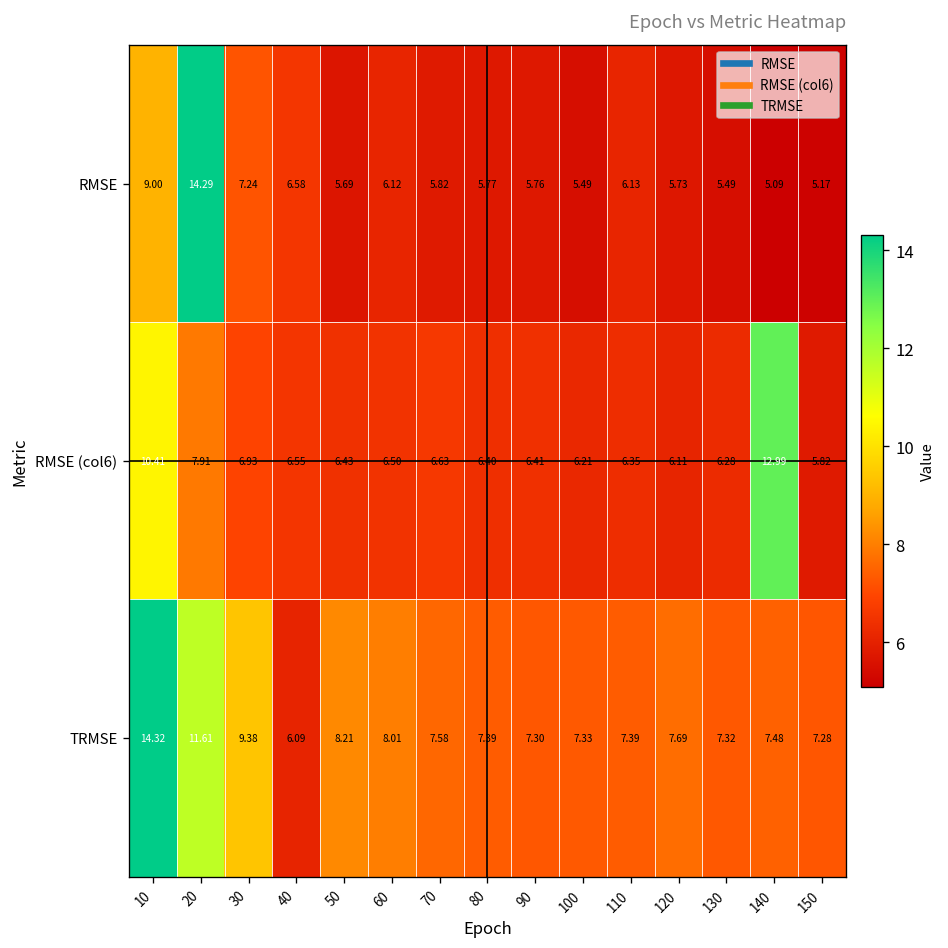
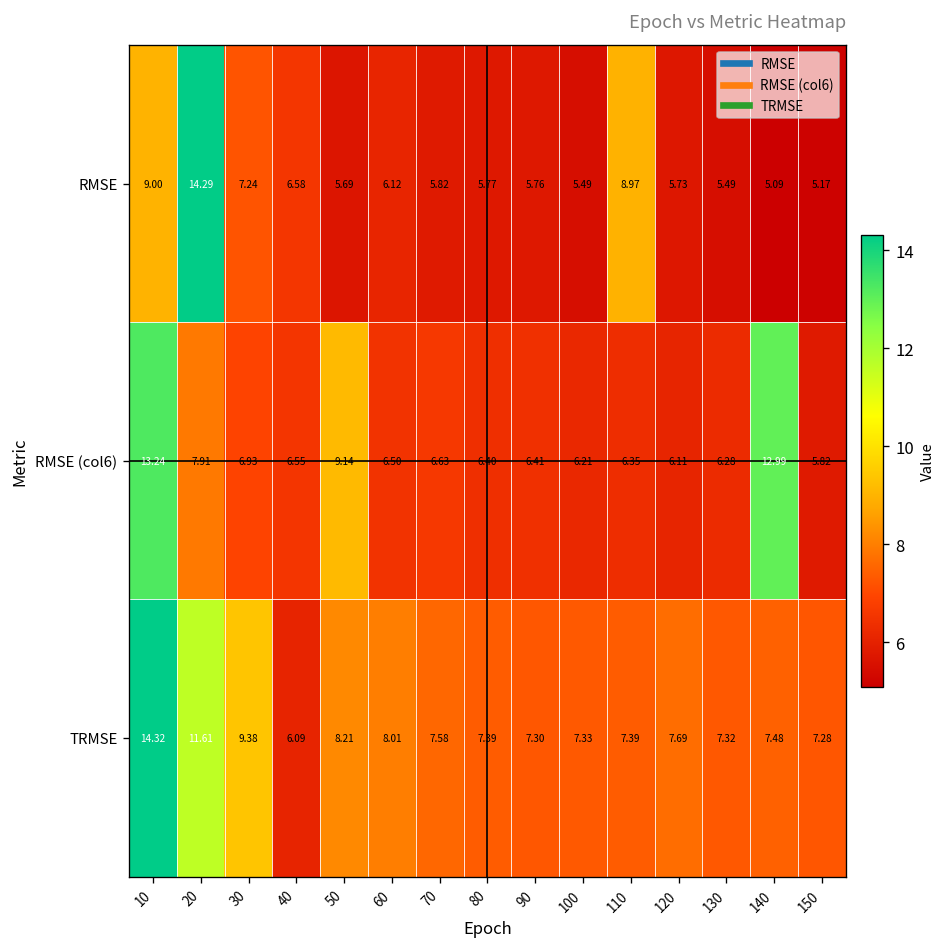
  {
    "RMSE": {
      "10": 9.00,
      "20": 14.29,
      "30": 7.24,
      "40": 6.58,
      "50": 5.69,
      "60": 6.12,
      "70": 5.82,
      "80": 5.77,
      "90": 5.76,
      "100": 5.49,
-     "110": 6.13,
+     "110": 8.97,
      "120": 5.73,
      "130": 5.49,
      "140": 5.09,
      "150": 5.17
    },
    "RMSE (col6)": {
-     "10": 10.41,
+     "10": 13.24,
      "20": 7.91,
      "30": 6.93,
      "40": 6.55,
-     "50": 6.43,
+     "50": 9.14,
      "60": 6.50,
      "70": 6.63,
      "80": 6.40,
      "90": 6.41,
      "100": 6.21,
      "110": 6.35,
      "120": 6.11,
      "130": 6.28,
      "140": 12.99,
      "150": 5.82
    },
    "TRMSE": {
      "10": 14.32,
      "20": 11.61,
      "30": 9.38,
      "40": 6.09,
      "50": 8.21,
      "60": 8.01,
      "70": 7.58,
      "80": 7.39,
      "90": 7.30,
      "100": 7.33,
      "110": 7.39,
      "120": 7.69,
      "130": 7.32,
      "140": 7.48,
      "150": 7.28
    }
  }
